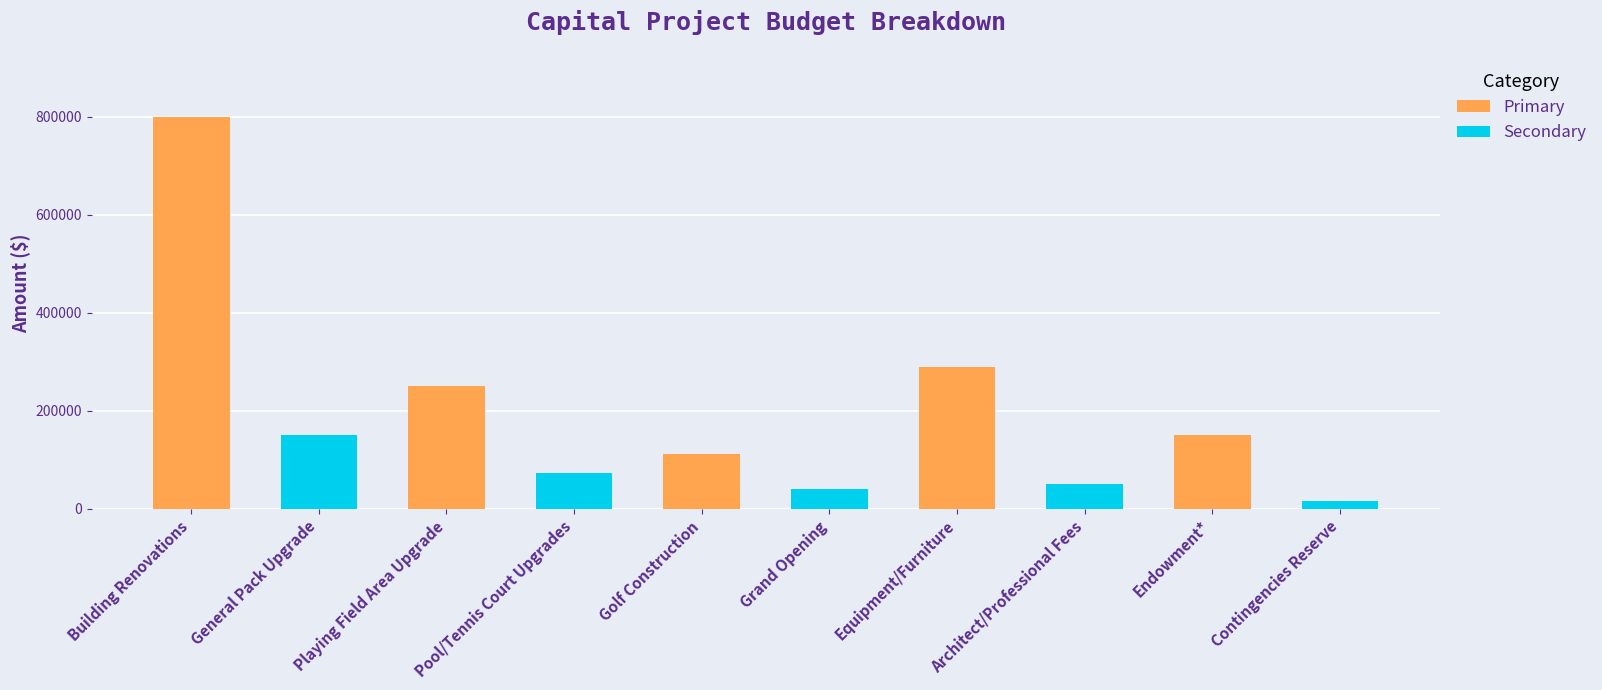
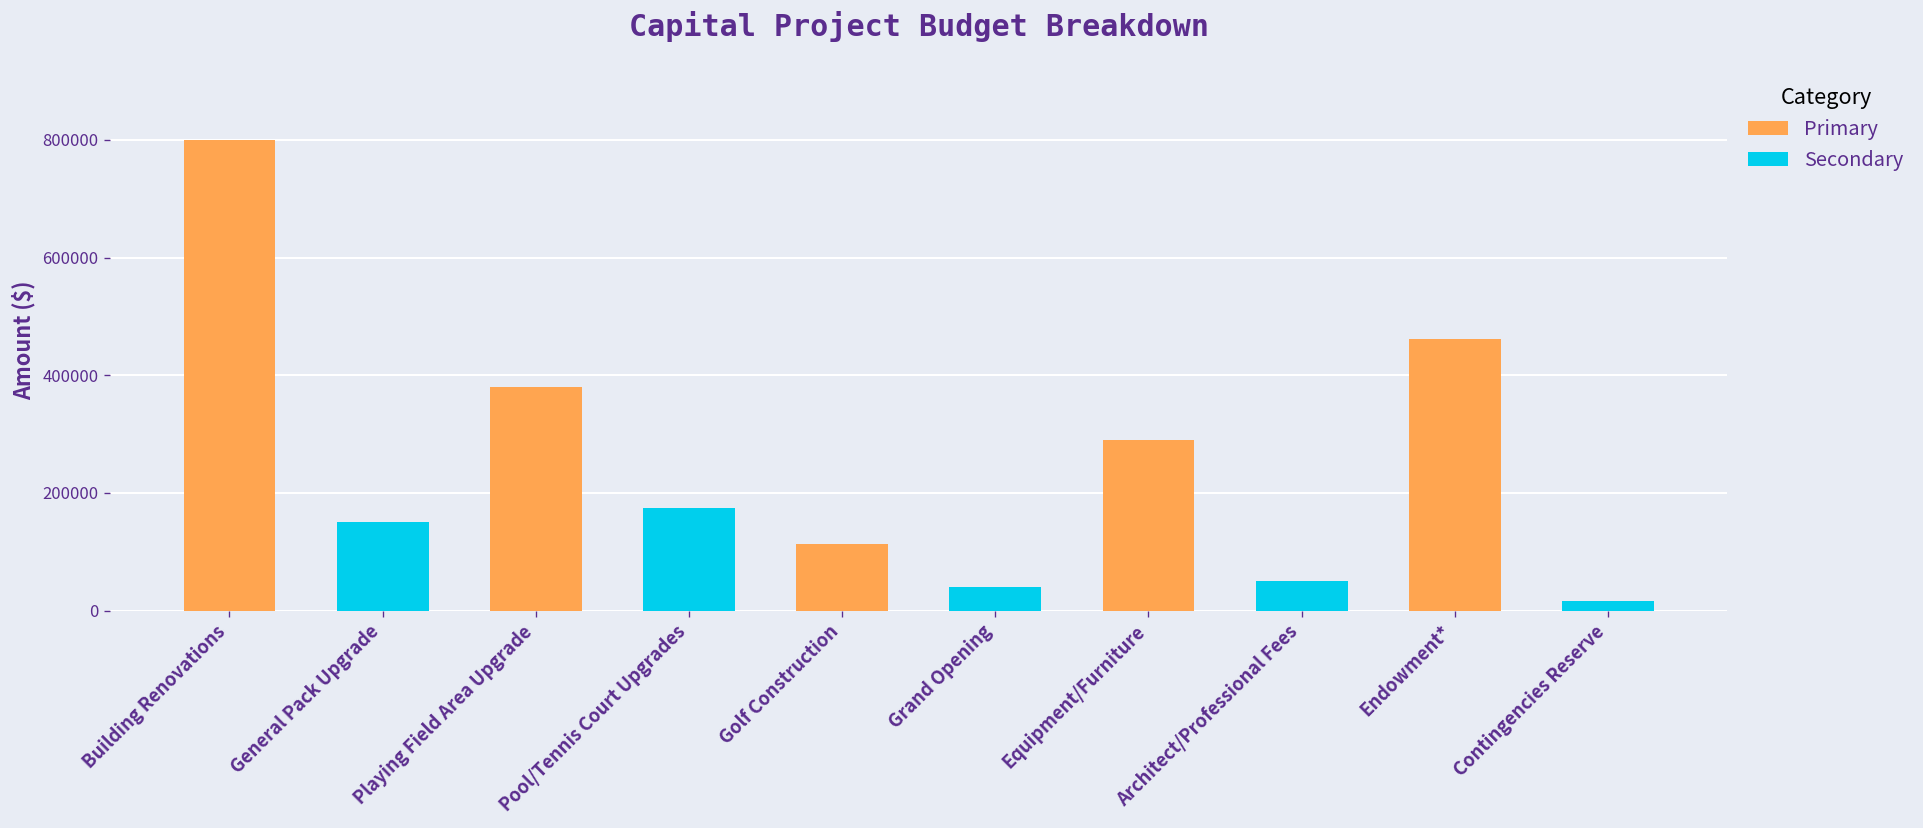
  {
    "Building Renovations": 800000,
    "General Pack Upgrade": 150000,
-   "Playing Field Area Upgrade": 250000,
-   "Pool/Tennis Court Upgrades": 70000,
+   "Playing Field Area Upgrade": 380000,
+   "Pool/Tennis Court Upgrades": 180000,
    "Golf Construction": 110000,
    "Grand Opening": 40000,
    "Equipment/Furniture": 290000,
    "Architect/Professional Fees": 50000,
-   "Endowment*": 150000,
+   "Endowment*": 460000,
    "Contingencies Reserve": 20000
  }
